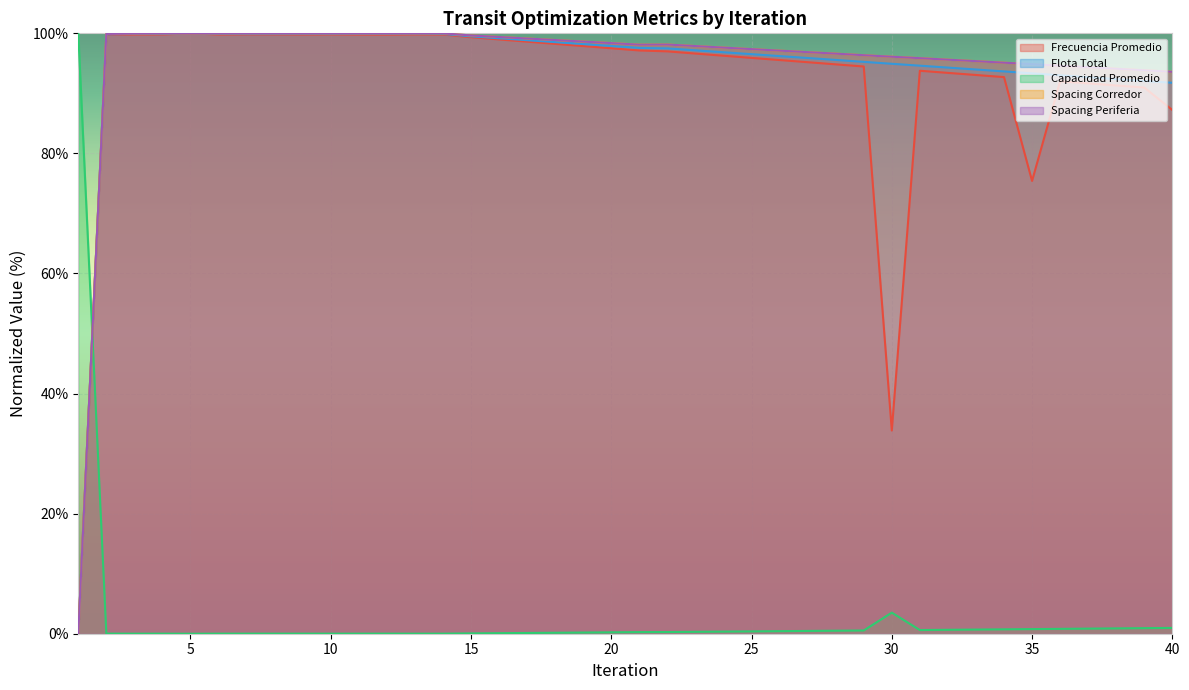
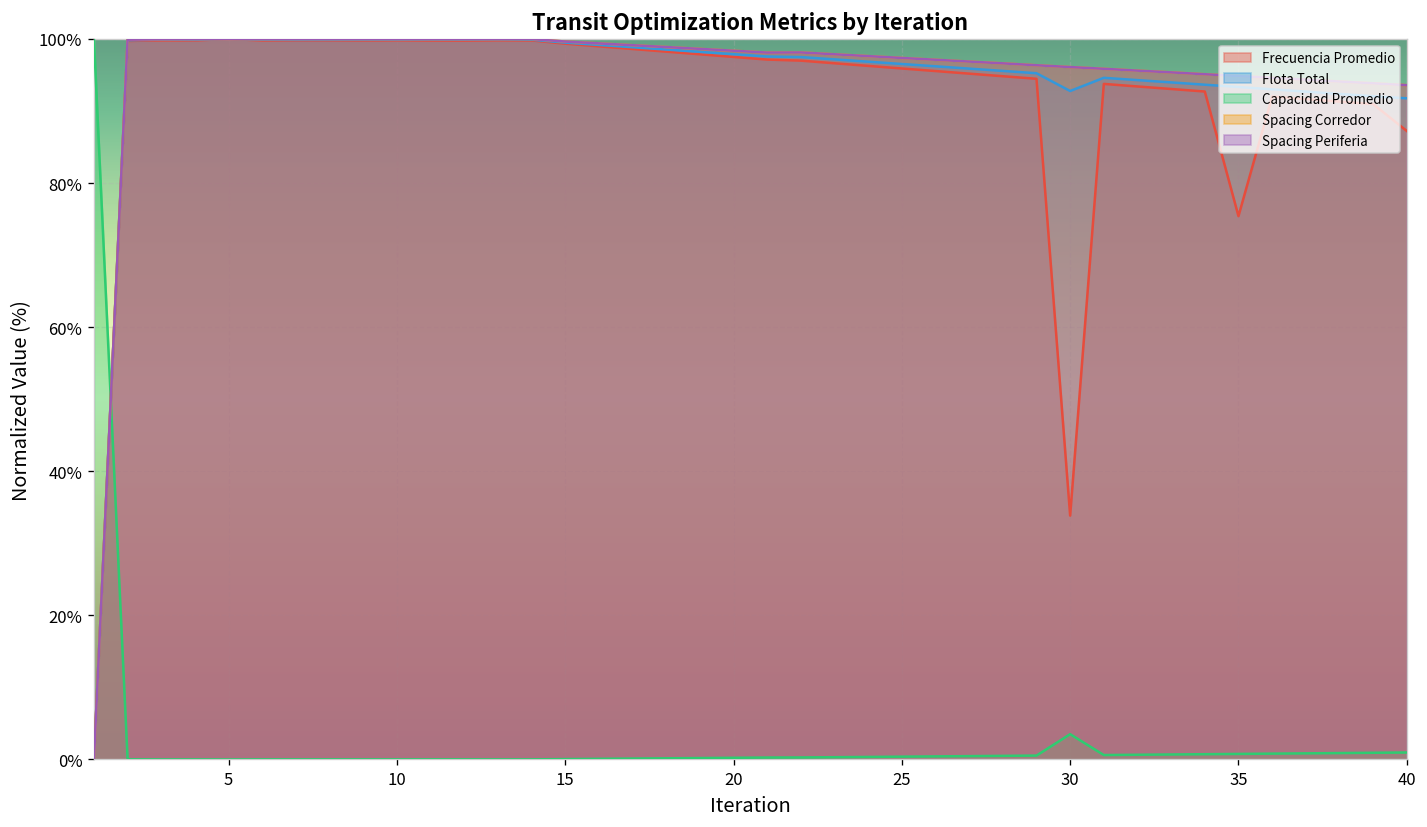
  {
    "Frecuencia Promedio": {
      "25": "96%",
      "30": "34%",
      "35": "75%",
      "40": "87%"
    },
    "Flota Total": {
      "25": "97%",
-     "30": "95%",
+     "30": "93%",
      "40": "92%"
    },
    "Capacidad Promedio": {
      "5": "0%",
      "10": "0%",
      "15": "0%",
      "20": "0%",
      "25": "0%",
      "30": "4%",
      "35": "1%",
      "40": "1%"
    },
    "Spacing Periferia": {
      "20": "98%",
      "25": "97%",
      "30": "96%",
      "40": "94%"
    }
  }
